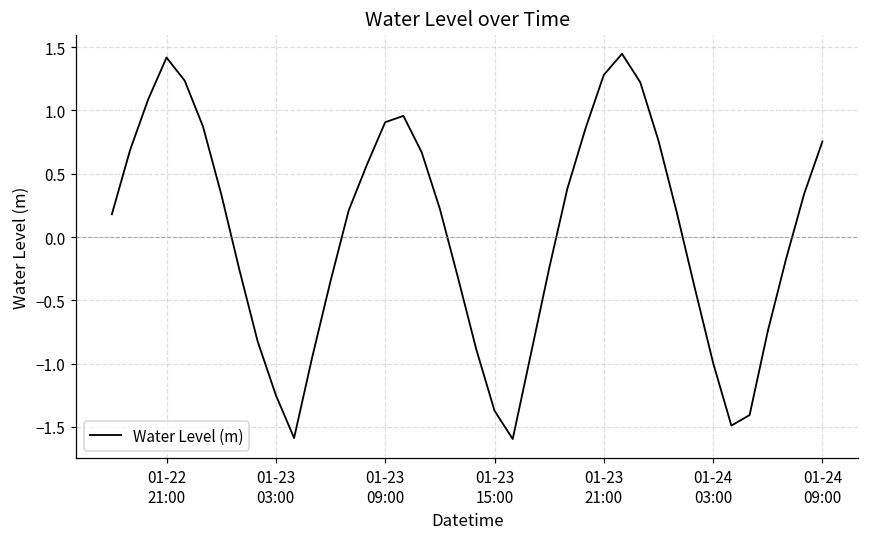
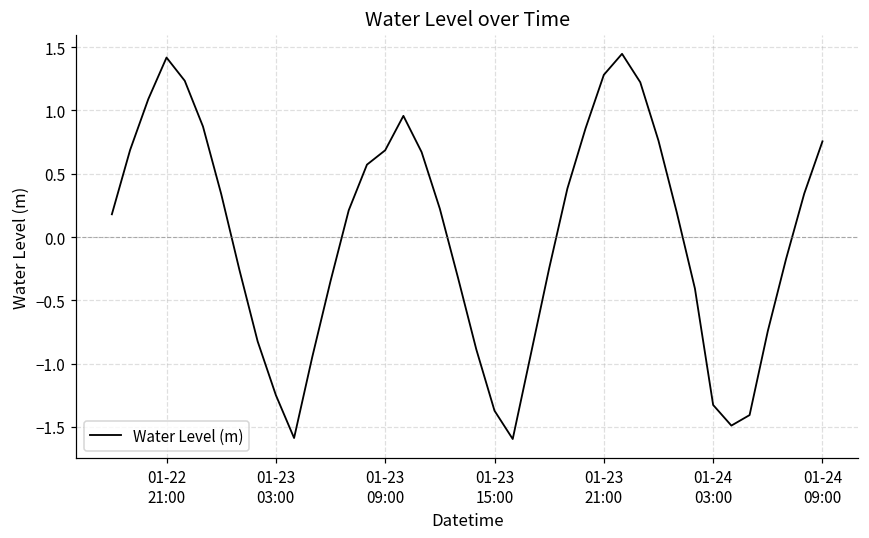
  {
    "01-22 21:00": 1.42,
    "01-23 03:00": -1.25,
-   "01-23 09:00": 0.91,
+   "01-23 09:00": 0.69,
    "01-23 15:00": -1.37,
    "01-23 21:00": 1.28,
-   "01-24 03:00": -1.00,
+   "01-24 03:00": -1.33,
    "01-24 09:00": 0.76
  }
